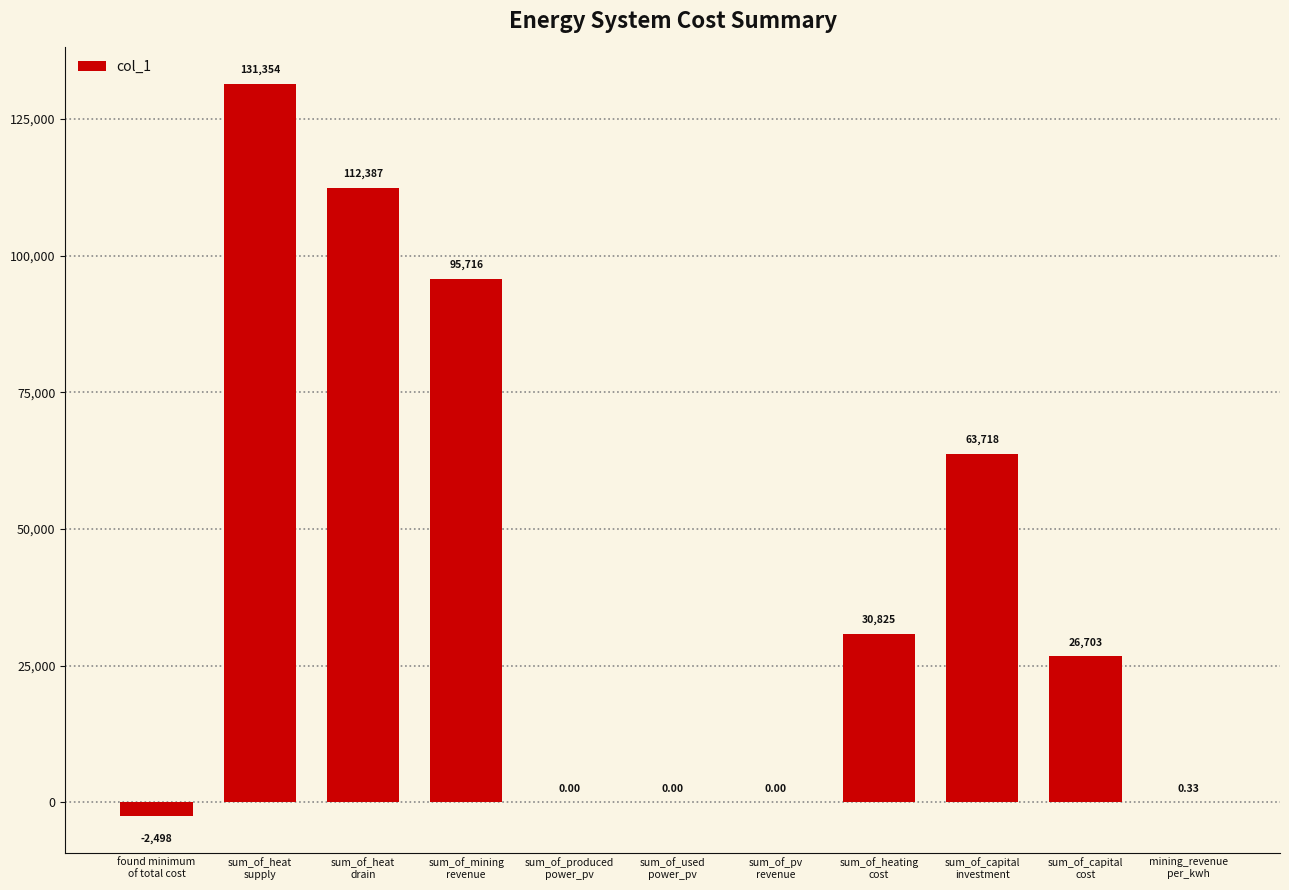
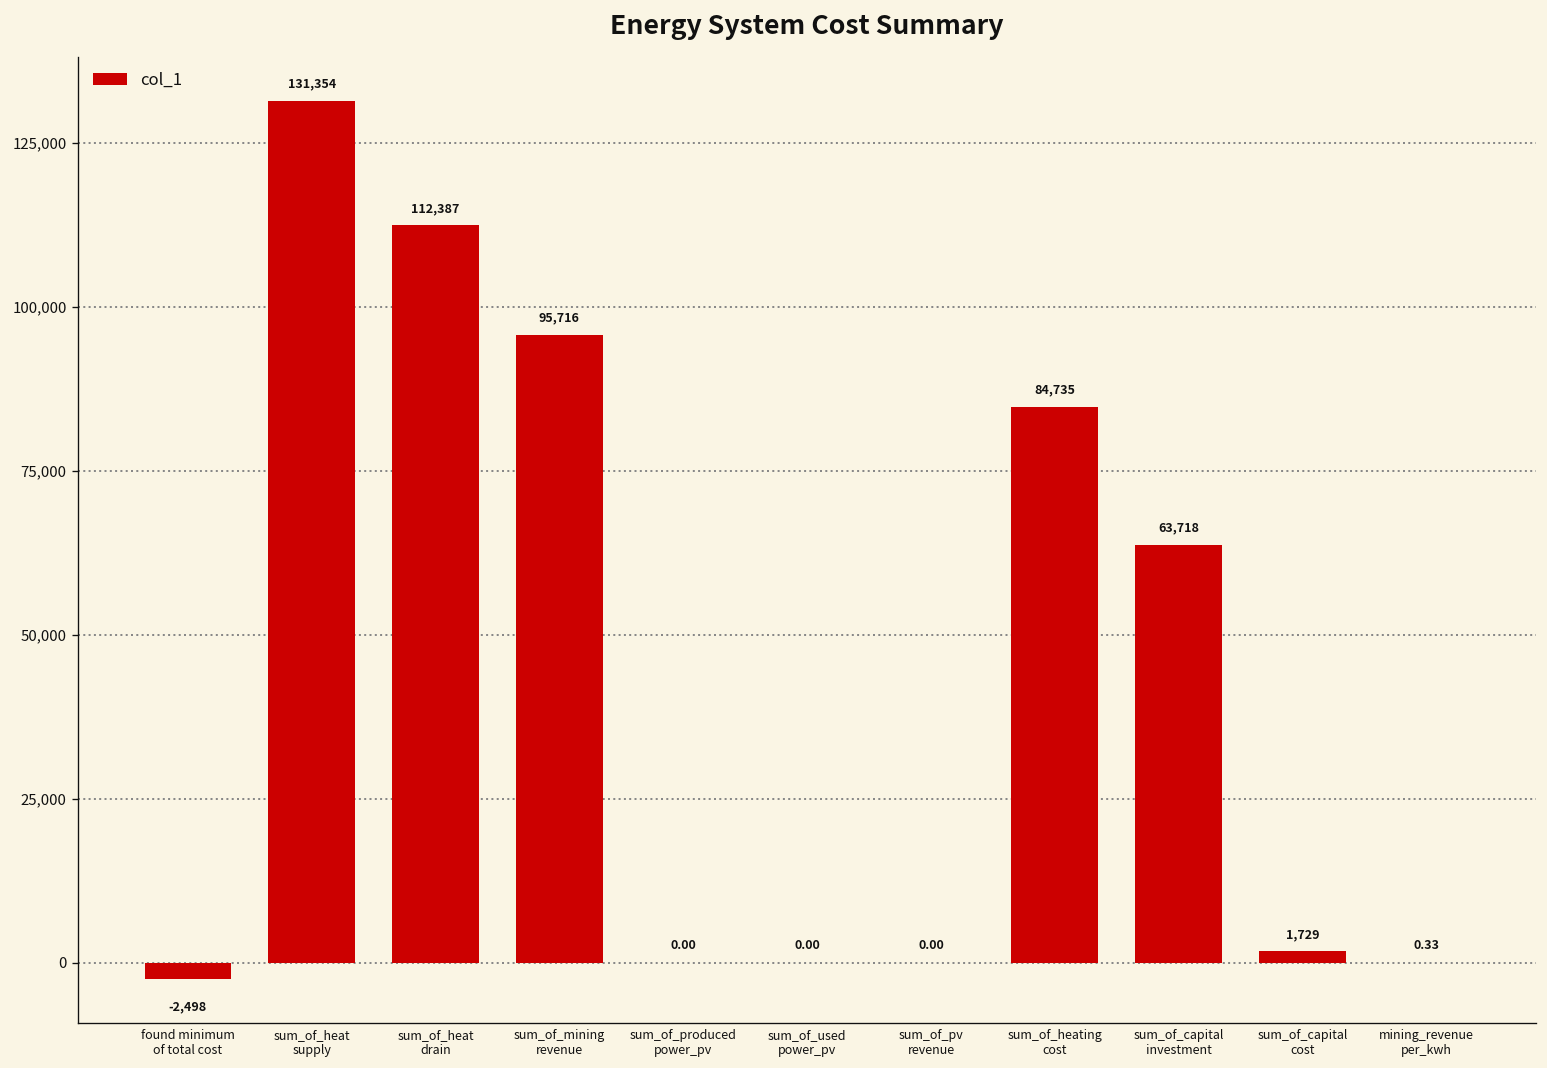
  {
    "found minimum of total cost": "-2,498",
    "sum_of_heat supply": "131,354",
    "sum_of_heat drain": "112,387",
    "sum_of_mining revenue": "95,716",
    "sum_of_produced power_pv": "0.00",
    "sum_of_used power_pv": "0.00",
    "sum_of_pv revenue": "0.00",
-   "sum_of_heating cost": "30,825",
+   "sum_of_heating cost": "84,735",
    "sum_of_capital investment": "63,718",
-   "sum_of_capital cost": "26,703",
+   "sum_of_capital cost": "1,729",
    "mining_revenue per_kwh": "0.33"
  }
